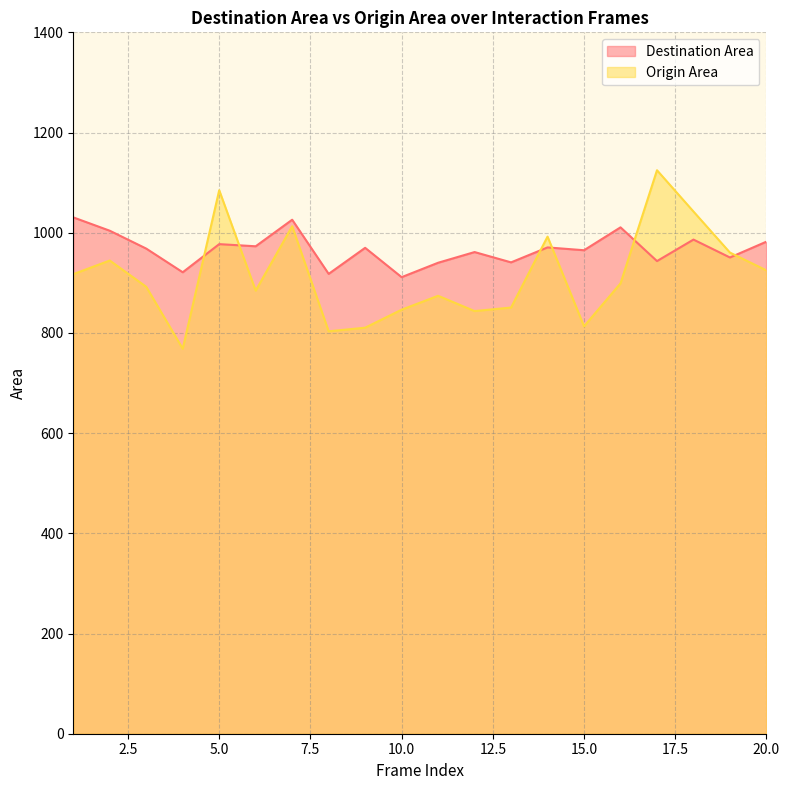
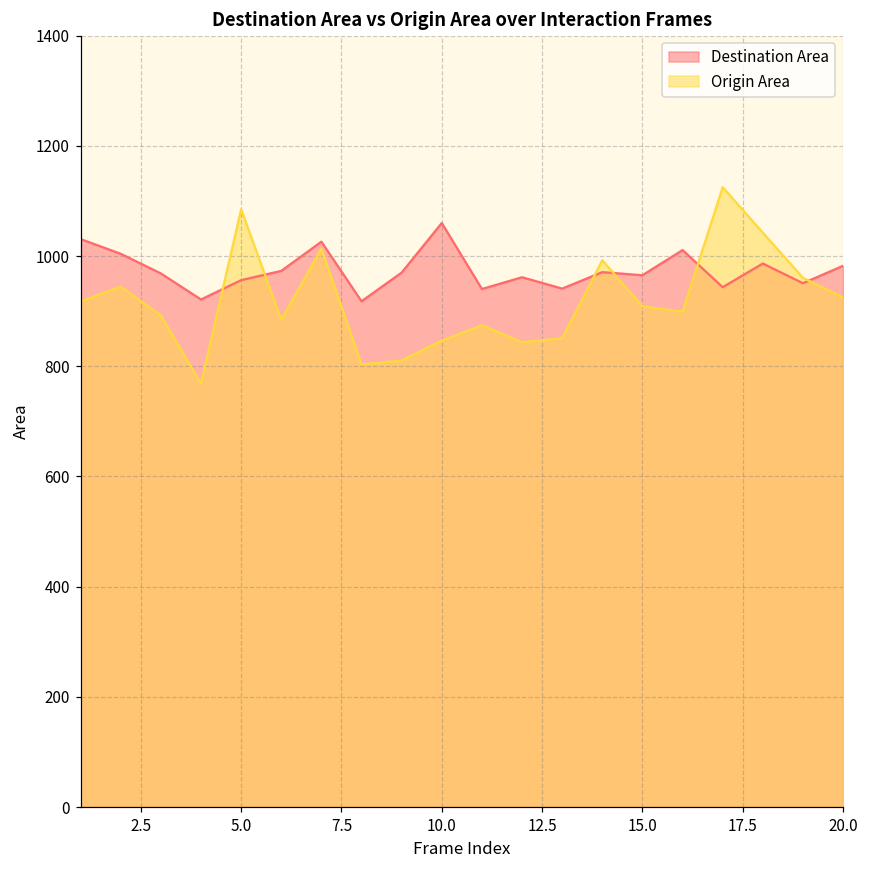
  {
    "Destination Area": {
-     "5.0": 980,
-     "10.0": 910,
+     "5.0": 960,
+     "10.0": 1060,
      "15.0": 970,
      "20.0": 980
    },
    "Origin Area": {
      "5.0": 1080,
      "10.0": 850,
-     "15.0": 810,
+     "15.0": 910,
      "20.0": 920
    }
  }
